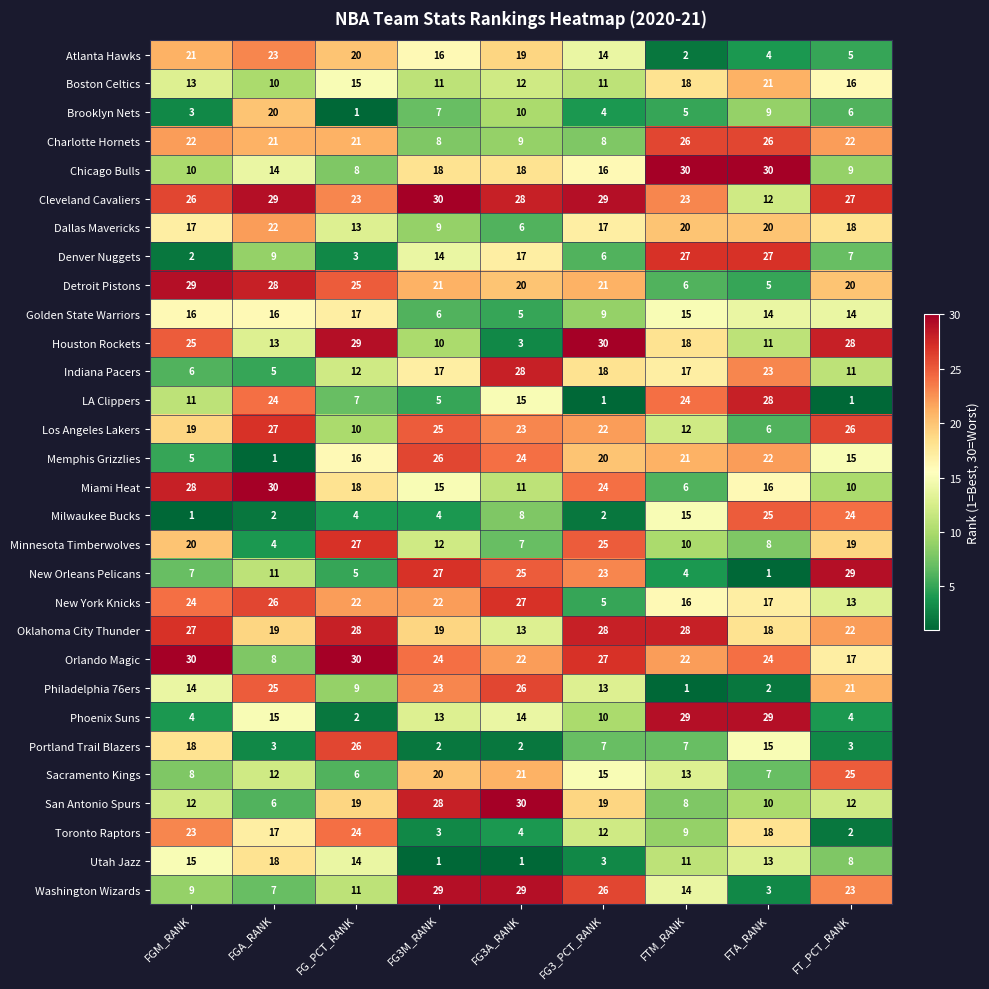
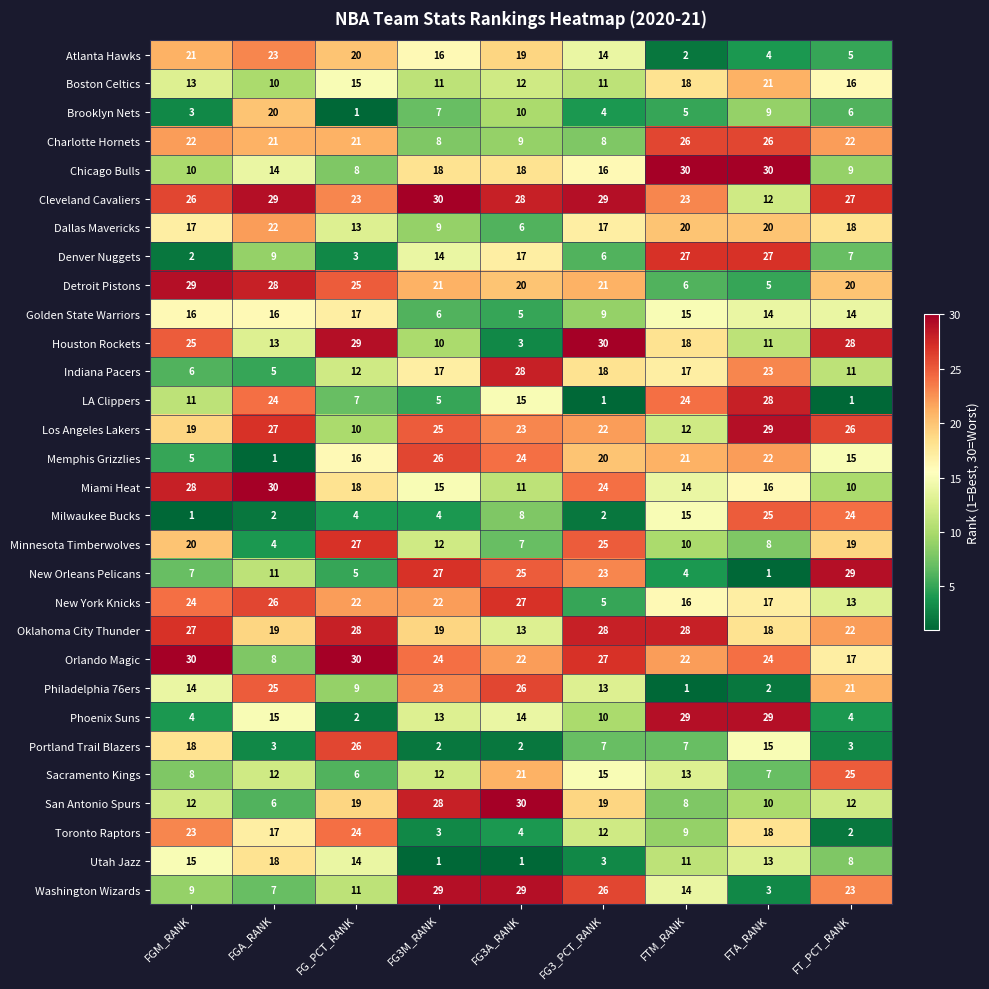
  {
    "Los Angeles Lakers": {
      "FGM_RANK": 19,
      "FGA_RANK": 27,
      "FG_PCT_RANK": 10,
      "FG3M_RANK": 25,
      "FG3A_RANK": 23,
      "FG3_PCT_RANK": 22,
      "FTM_RANK": 12,
-     "FTA_RANK": 6,
+     "FTA_RANK": 29,
      "FT_PCT_RANK": 26
    },
    "Miami Heat": {
      "FGM_RANK": 28,
      "FGA_RANK": 30,
      "FG_PCT_RANK": 18,
      "FG3M_RANK": 15,
      "FG3A_RANK": 11,
      "FG3_PCT_RANK": 24,
-     "FTM_RANK": 6,
+     "FTM_RANK": 14,
      "FTA_RANK": 16,
      "FT_PCT_RANK": 10
    },
    "Sacramento Kings": {
      "FGM_RANK": 8,
      "FGA_RANK": 12,
      "FG_PCT_RANK": 6,
-     "FG3M_RANK": 20,
+     "FG3M_RANK": 12,
      "FG3A_RANK": 21,
      "FG3_PCT_RANK": 15,
      "FTM_RANK": 13,
      "FTA_RANK": 7,
      "FT_PCT_RANK": 25
    }
  }
